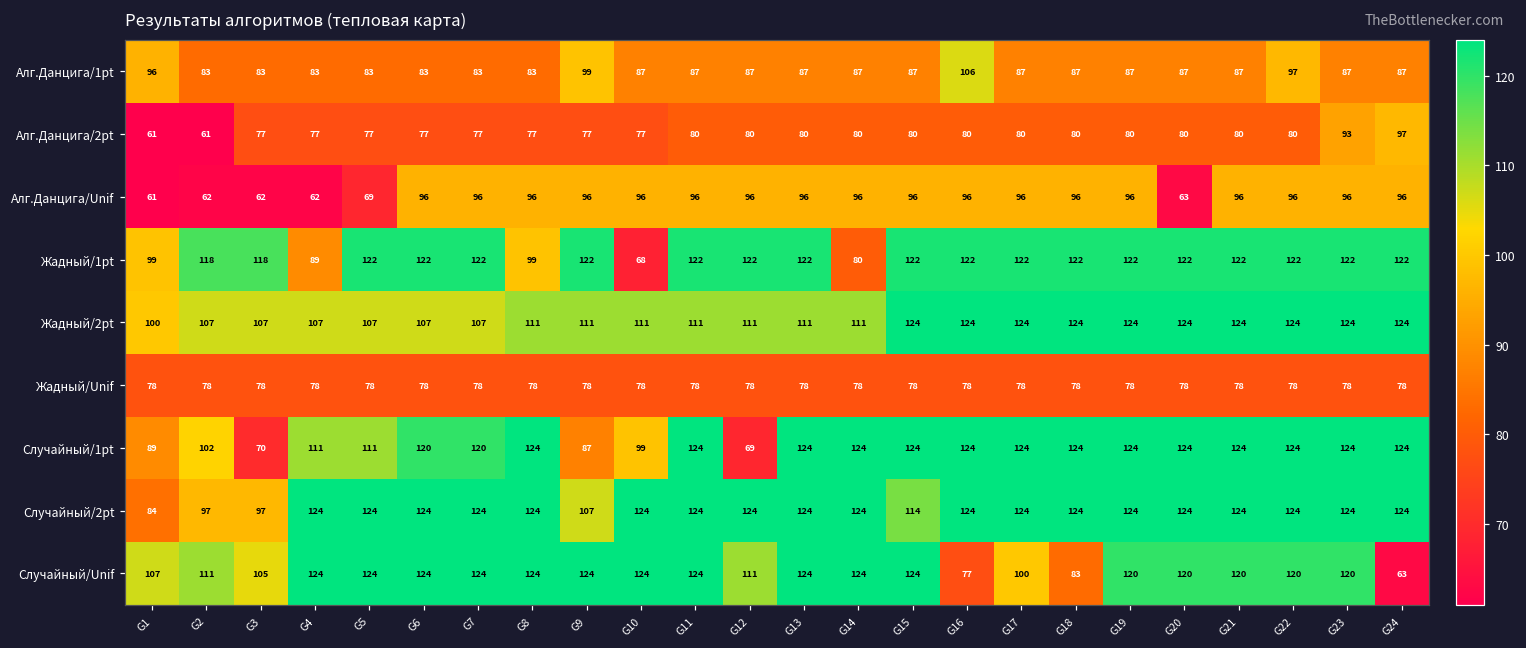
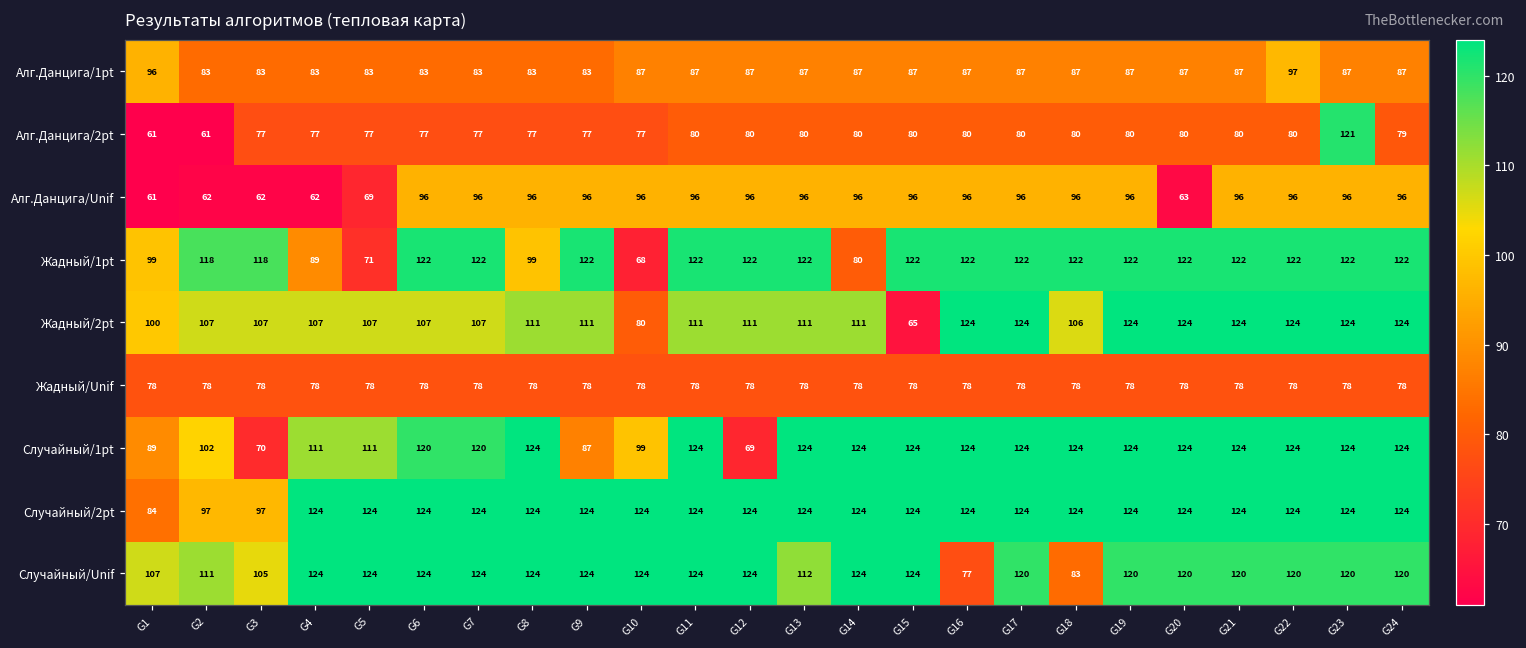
  {
    "Алг.Данцига/1pt": {
      "G1": 96,
      "G2": 83,
      "G3": 83,
      "G4": 83,
      "G5": 83,
      "G6": 83,
      "G7": 83,
      "G8": 83,
-     "G9": 99,
+     "G9": 83,
      "G10": 87,
      "G11": 87,
      "G12": 87,
      "G13": 87,
      "G14": 87,
      "G15": 87,
-     "G16": 106,
+     "G16": 87,
      "G17": 87,
      "G18": 87,
      "G19": 87,
      "G20": 87,
      "G21": 87,
      "G22": 97,
      "G23": 87,
      "G24": 87
    },
    "Алг.Данцига/2pt": {
      "G1": 61,
      "G2": 61,
      "G3": 77,
      "G4": 77,
      "G5": 77,
      "G6": 77,
      "G7": 77,
      "G8": 77,
      "G9": 77,
      "G10": 77,
      "G11": 80,
      "G12": 80,
      "G13": 80,
      "G14": 80,
      "G15": 80,
      "G16": 80,
      "G17": 80,
      "G18": 80,
      "G19": 80,
      "G20": 80,
      "G21": 80,
      "G22": 80,
-     "G23": 93,
-     "G24": 97
+     "G23": 121,
+     "G24": 79
    },
    "Жадный/1pt": {
      "G1": 99,
      "G2": 118,
      "G3": 118,
      "G4": 89,
-     "G5": 122,
+     "G5": 71,
      "G6": 122,
      "G7": 122,
      "G8": 99,
      "G9": 122,
      "G10": 68,
      "G11": 122,
      "G12": 122,
      "G13": 122,
      "G14": 80,
      "G15": 122,
      "G16": 122,
      "G17": 122,
      "G18": 122,
      "G19": 122,
      "G20": 122,
      "G21": 122,
      "G22": 122,
      "G23": 122,
      "G24": 122
    },
    "Жадный/2pt": {
      "G1": 100,
      "G2": 107,
      "G3": 107,
      "G4": 107,
      "G5": 107,
      "G6": 107,
      "G7": 107,
      "G8": 111,
      "G9": 111,
-     "G10": 111,
+     "G10": 80,
      "G11": 111,
      "G12": 111,
      "G13": 111,
      "G14": 111,
-     "G15": 124,
+     "G15": 65,
      "G16": 124,
      "G17": 124,
-     "G18": 124,
+     "G18": 106,
      "G19": 124,
      "G20": 124,
      "G21": 124,
      "G22": 124,
      "G23": 124,
      "G24": 124
    },
    "Случайный/2pt": {
      "G1": 84,
      "G2": 97,
      "G3": 97,
      "G4": 124,
      "G5": 124,
      "G6": 124,
      "G7": 124,
      "G8": 124,
-     "G9": 107,
+     "G9": 124,
      "G10": 124,
      "G11": 124,
      "G12": 124,
      "G13": 124,
      "G14": 124,
-     "G15": 114,
+     "G15": 124,
      "G16": 124,
      "G17": 124,
      "G18": 124,
      "G19": 124,
      "G20": 124,
      "G21": 124,
      "G22": 124,
      "G23": 124,
      "G24": 124
    },
    "Случайный/Unif": {
      "G1": 107,
      "G2": 111,
      "G3": 105,
      "G4": 124,
      "G5": 124,
      "G6": 124,
      "G7": 124,
      "G8": 124,
      "G9": 124,
      "G10": 124,
      "G11": 124,
-     "G12": 111,
-     "G13": 124,
+     "G12": 124,
+     "G13": 112,
      "G14": 124,
      "G15": 124,
      "G16": 77,
-     "G17": 100,
+     "G17": 120,
      "G18": 83,
      "G19": 120,
      "G20": 120,
      "G21": 120,
      "G22": 120,
      "G23": 120,
-     "G24": 63
+     "G24": 120
    }
  }
